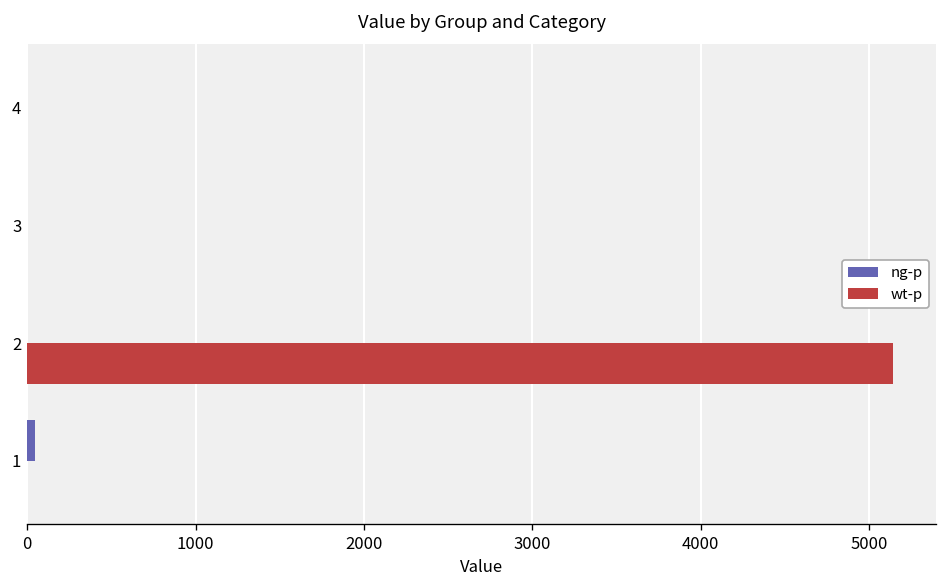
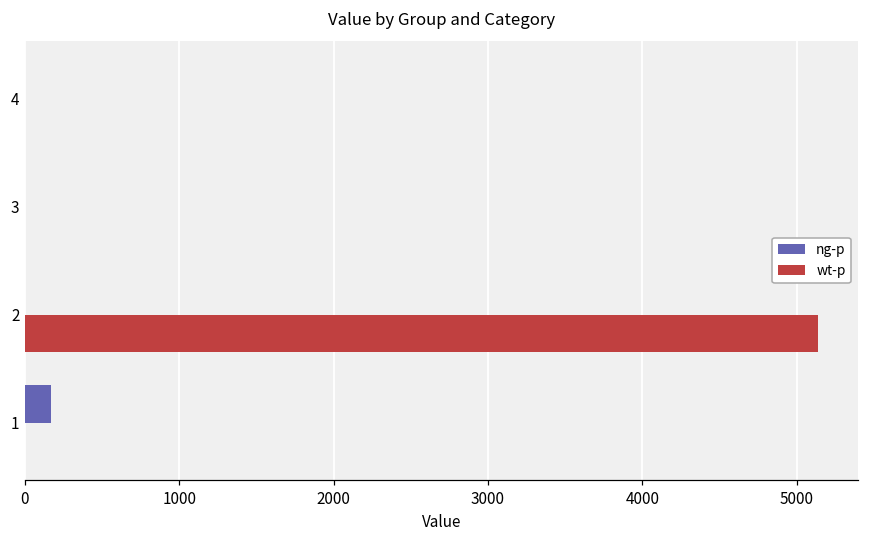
  {
    "ng-p": {
      "4": 0,
      "3": 0,
      "2": 0,
-     "1": 40
+     "1": 170
    },
    "wt-p": {
      "4": 0,
      "3": 0,
      "2": 5140,
      "1": 0
    }
  }
